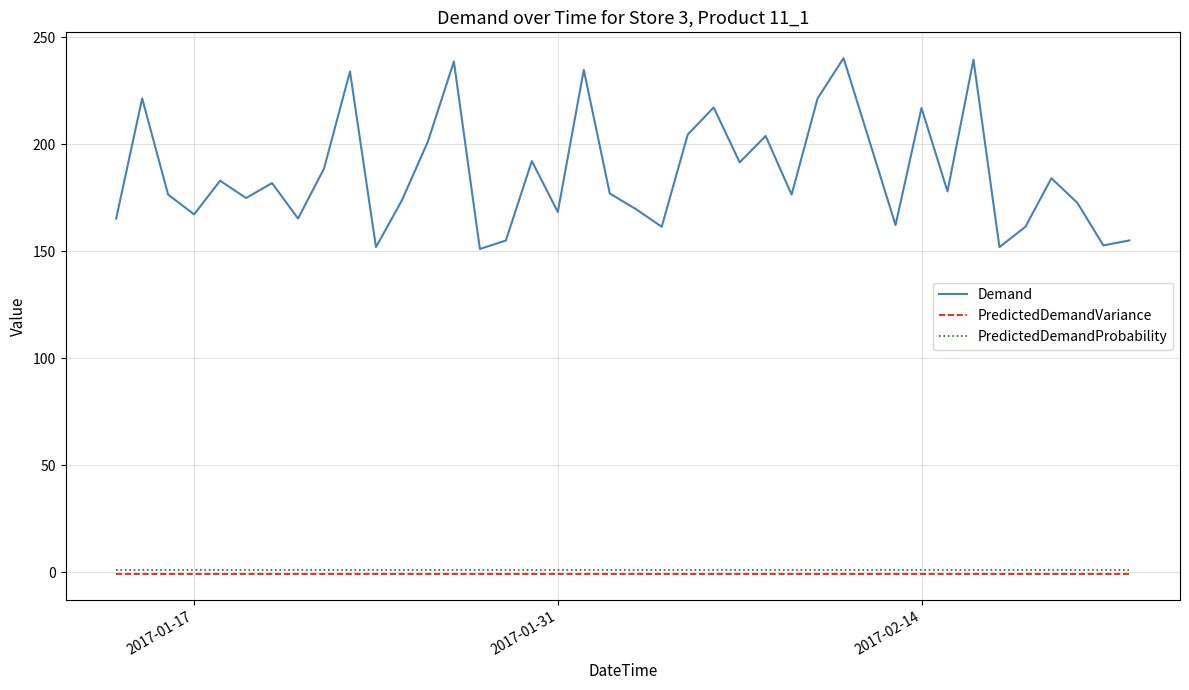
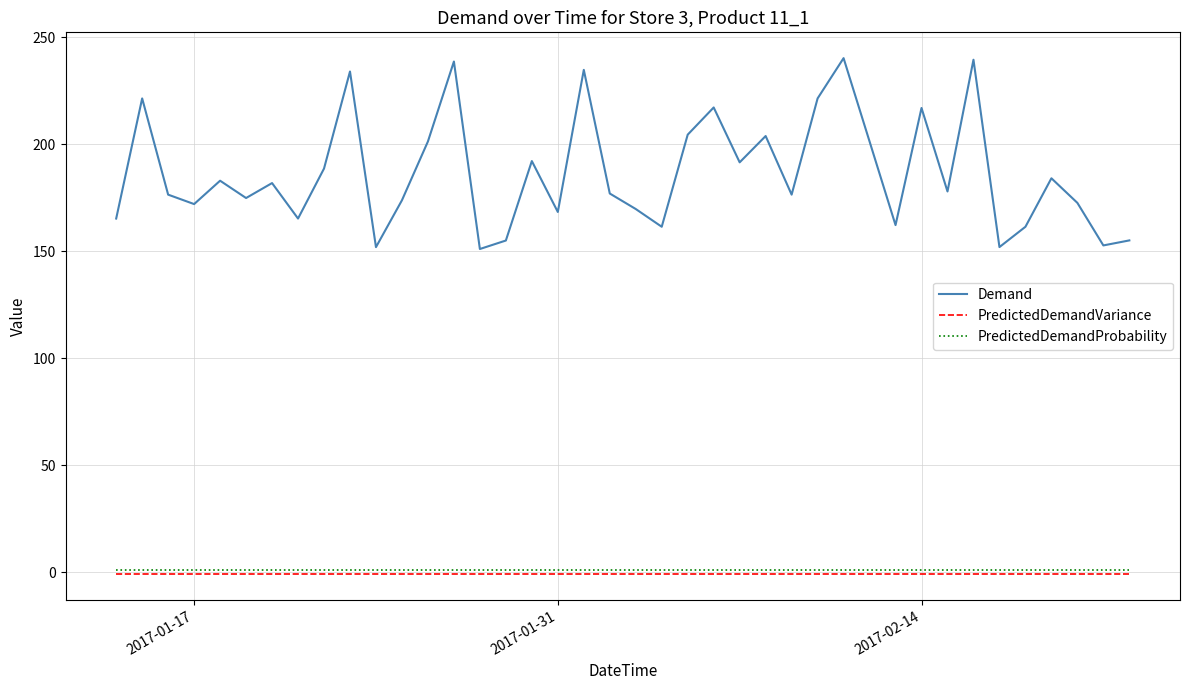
  {
    "Demand": {
-     "2017-01-17": 167,
+     "2017-01-17": 172,
      "2017-01-31": 168,
      "2017-02-14": 217
    },
    "PredictedDemandVariance": {
      "2017-01-17": -1,
      "2017-01-31": -1,
      "2017-02-14": -1
    },
    "PredictedDemandProbability": {
      "2017-01-17": 1,
      "2017-01-31": 1,
      "2017-02-14": 1
    }
  }
